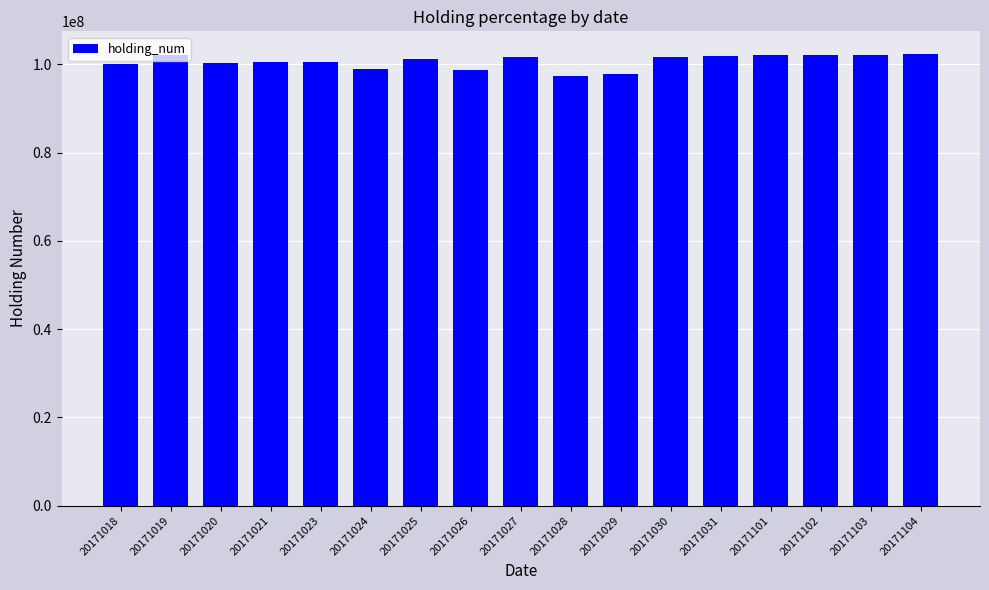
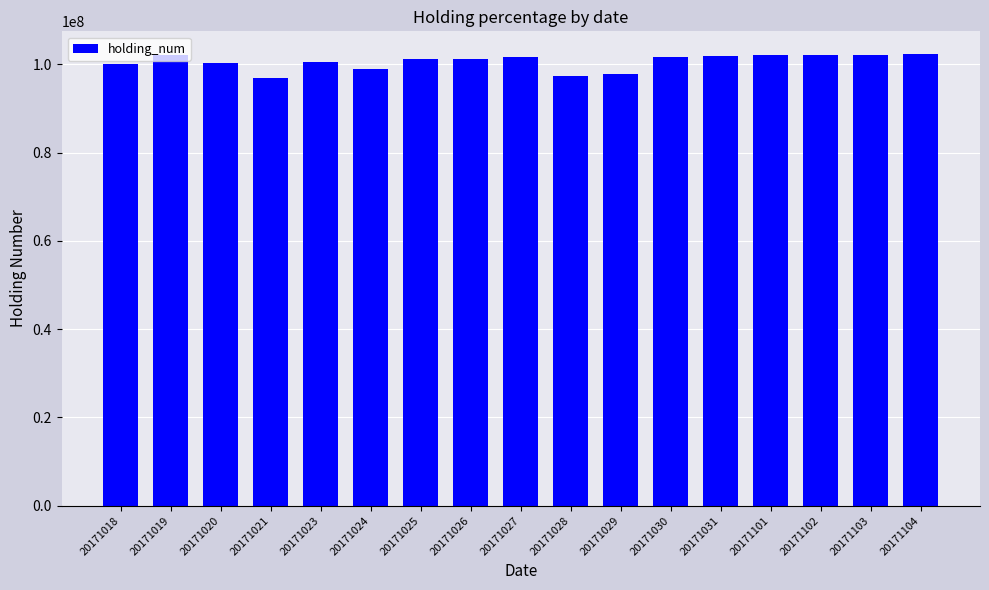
  {
    "20171018": 100000000,
    "20171020": 100000000,
-   "20171021": 100000000,
+   "20171021": 97000000,
    "20171023": 100000000,
    "20171024": 99000000,
    "20171025": 101000000,
-   "20171026": 99000000,
+   "20171026": 101000000,
    "20171027": 102000000,
    "20171028": 97000000,
    "20171029": 98000000,
    "20171030": 102000000,
    "20171031": 102000000,
    "20171101": 102000000,
    "20171102": 102000000,
    "20171103": 102000000,
    "20171104": 102000000
  }
